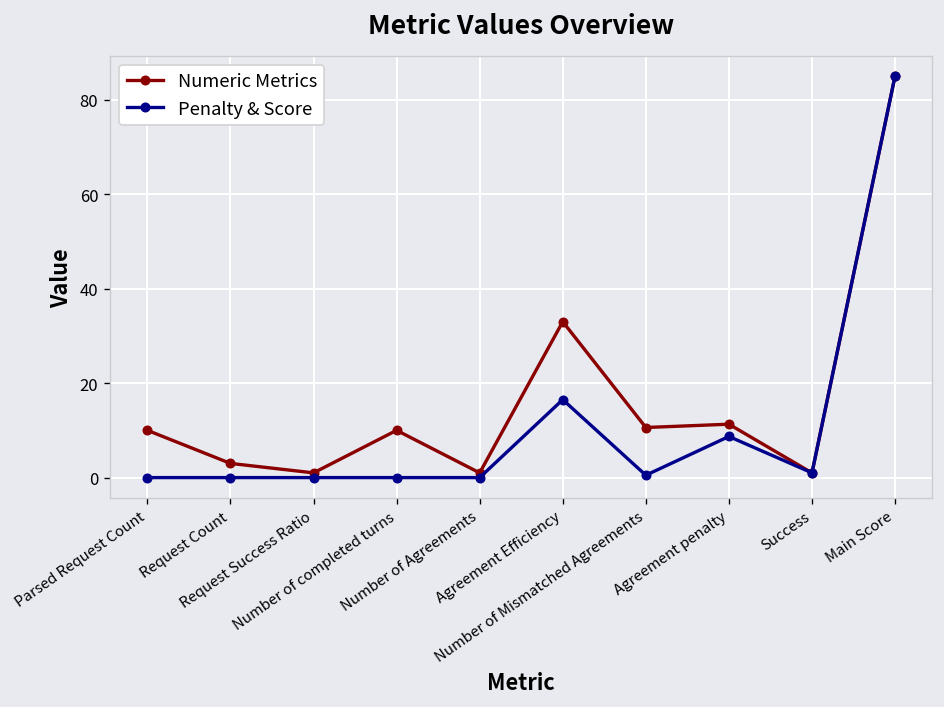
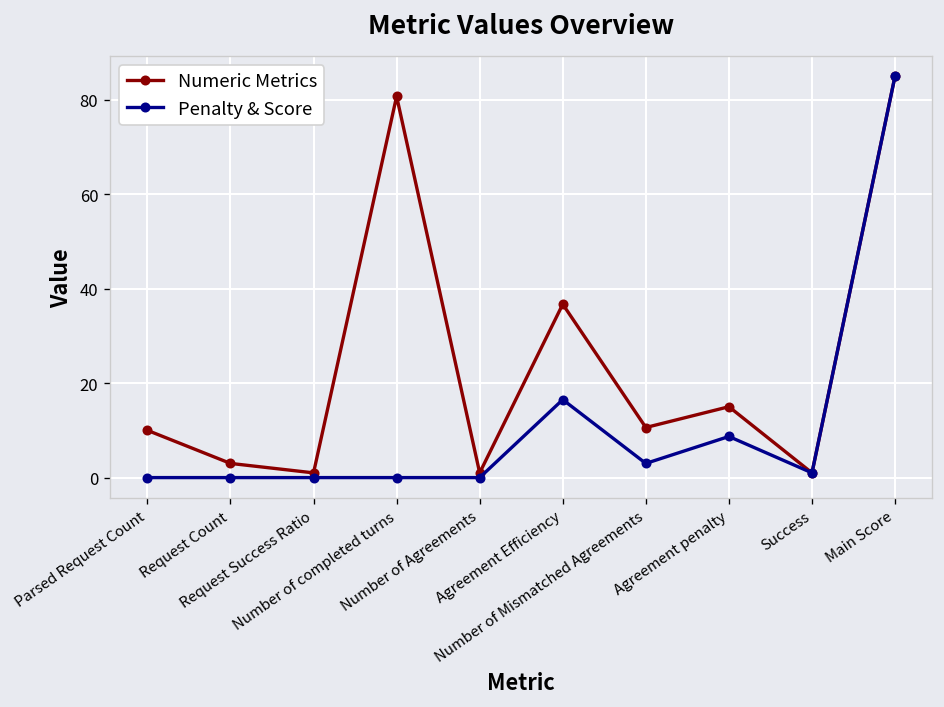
  {
    "Numeric Metrics": {
      "Parsed Request Count": 10,
      "Request Count": 3,
      "Request Success Ratio": 1,
-     "Number of completed turns": 10,
+     "Number of completed turns": 81,
      "Number of Agreements": 1,
-     "Agreement Efficiency": 33,
+     "Agreement Efficiency": 37,
      "Number of Mismatched Agreements": 11,
-     "Agreement penalty": 11
+     "Agreement penalty": 15
    },
    "Penalty & Score": {
      "Parsed Request Count": 0,
      "Request Count": 0,
      "Request Success Ratio": 0,
      "Number of completed turns": 0,
      "Number of Agreements": 0,
      "Agreement Efficiency": 17,
-     "Number of Mismatched Agreements": 1,
+     "Number of Mismatched Agreements": 3,
      "Agreement penalty": 9
    }
  }
